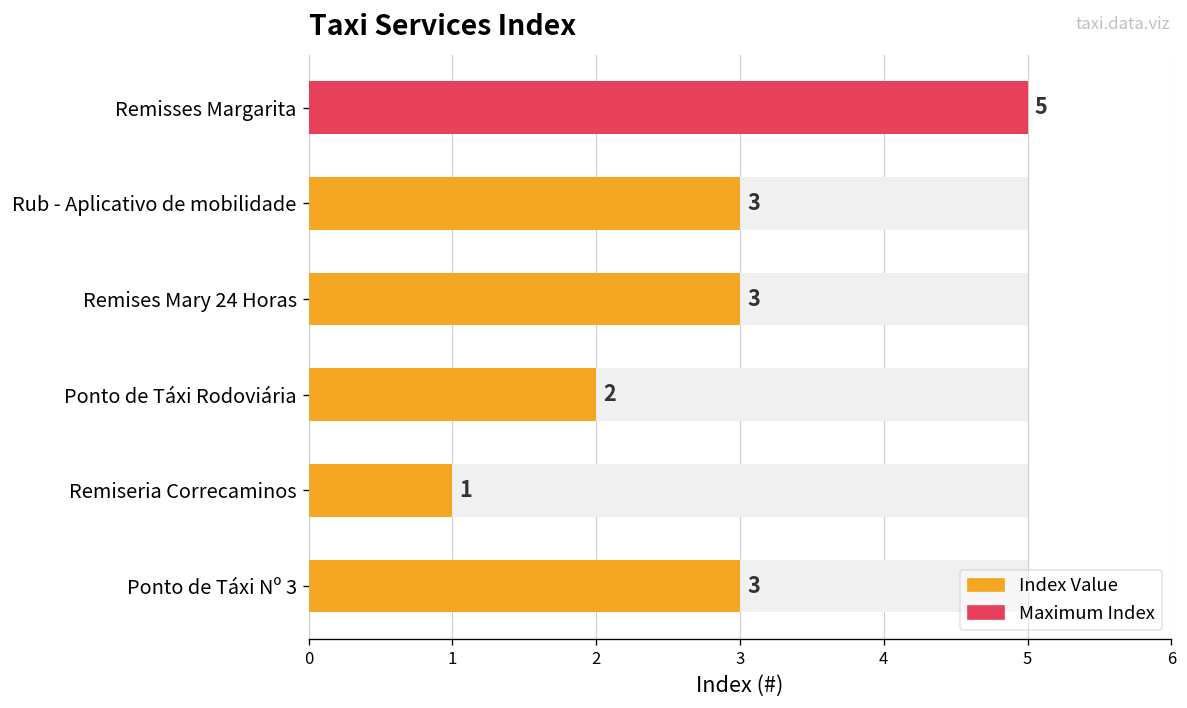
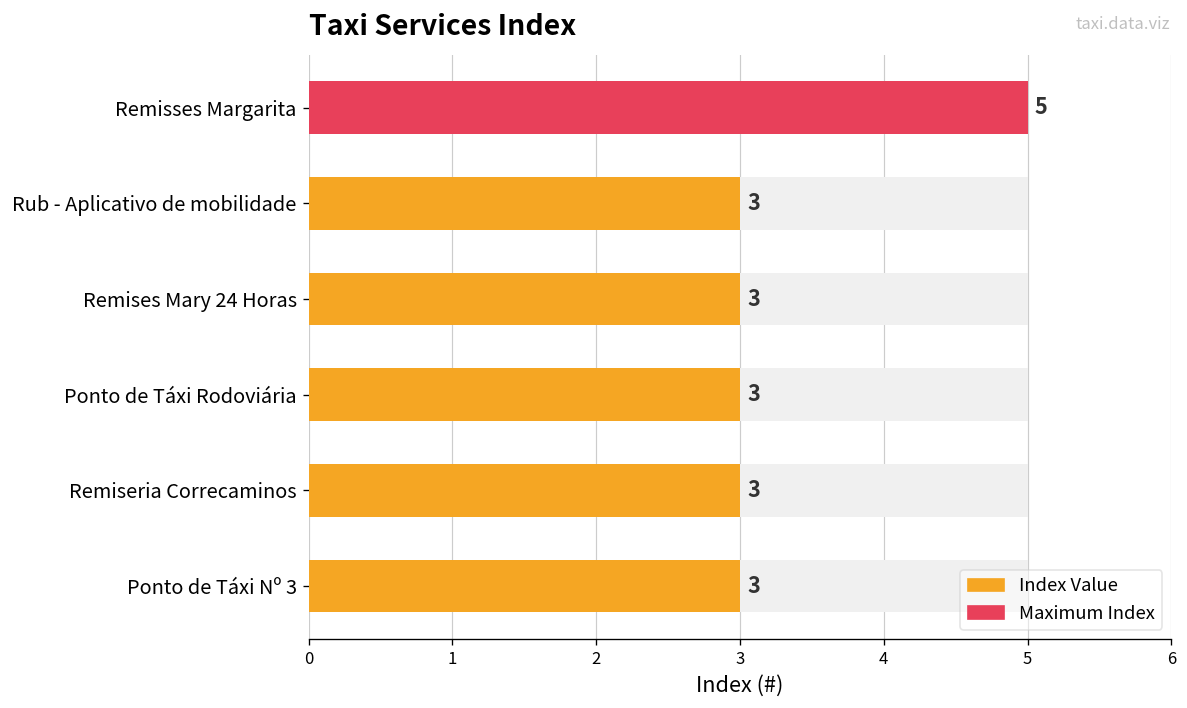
  {
    "Index Value": {
      "Remisses Margarita": 5,
-     "Ponto de Táxi Rodoviária": 2,
-     "Remiseria Correcaminos": 1
+     "Ponto de Táxi Rodoviária": 3,
+     "Remiseria Correcaminos": 3
    }
  }
